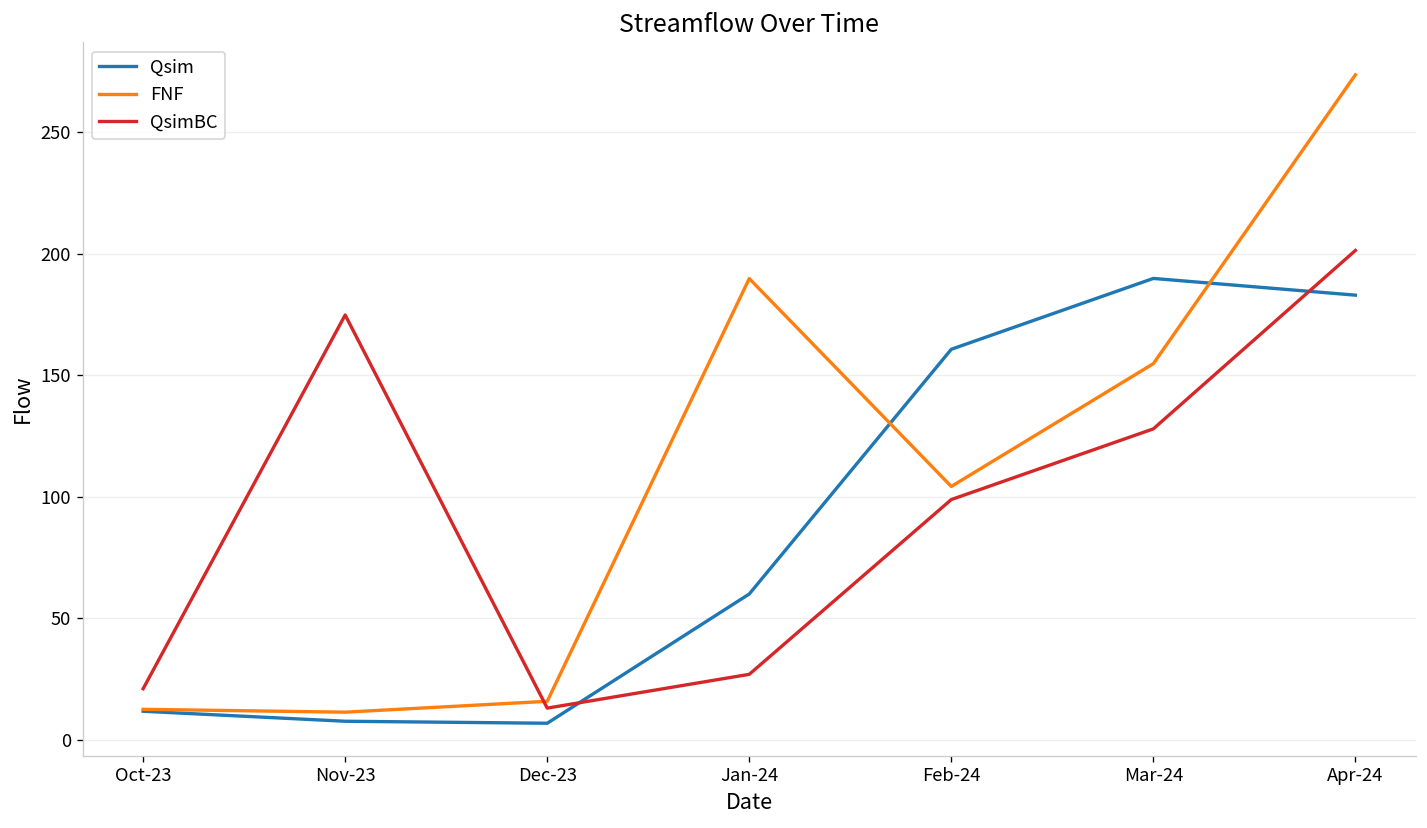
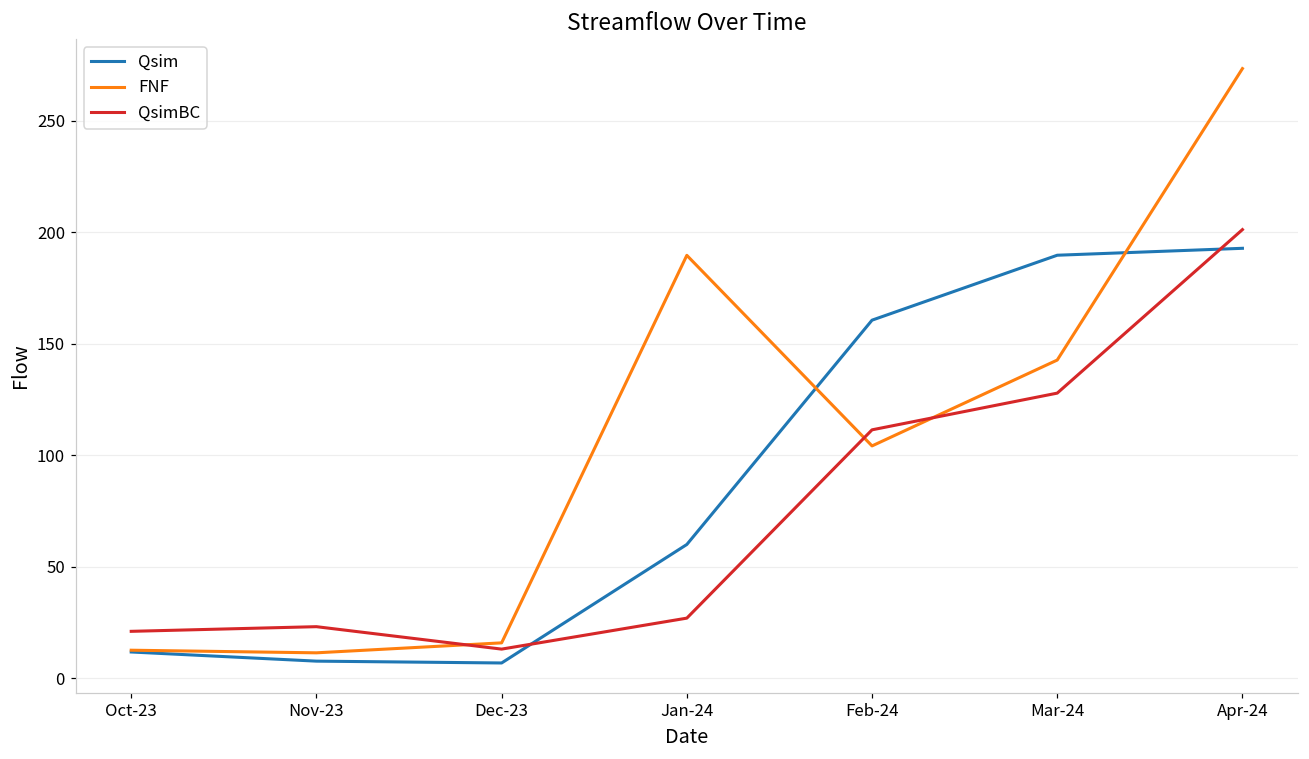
  {
    "Qsim": {
      "Nov-23": 8,
      "Dec-23": 7,
      "Jan-24": 60,
      "Feb-24": 161,
      "Mar-24": 190,
-     "Apr-24": 183
+     "Apr-24": 193
    },
    "FNF": {
      "Nov-23": 11,
      "Dec-23": 16,
      "Jan-24": 190,
      "Feb-24": 104,
-     "Mar-24": 155,
+     "Mar-24": 143,
      "Apr-24": 273
    },
    "QsimBC": {
      "Oct-23": 21,
-     "Nov-23": 175,
+     "Nov-23": 23,
      "Dec-23": 13,
      "Jan-24": 27,
-     "Feb-24": 99,
+     "Feb-24": 111,
      "Mar-24": 128,
      "Apr-24": 201
    }
  }
